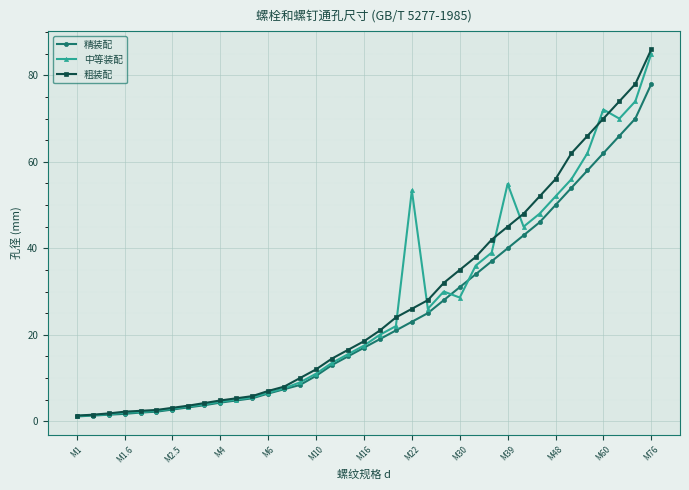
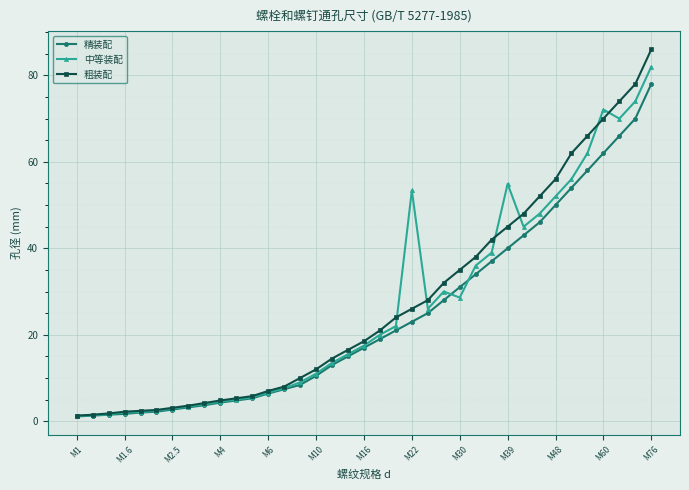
  {
    "中等装配": {
      "M22": 53,
      "M30": 29,
      "M39": 55,
      "M48": 52,
      "M60": 72,
-     "M76": 85
+     "M76": 82
    }
  }
